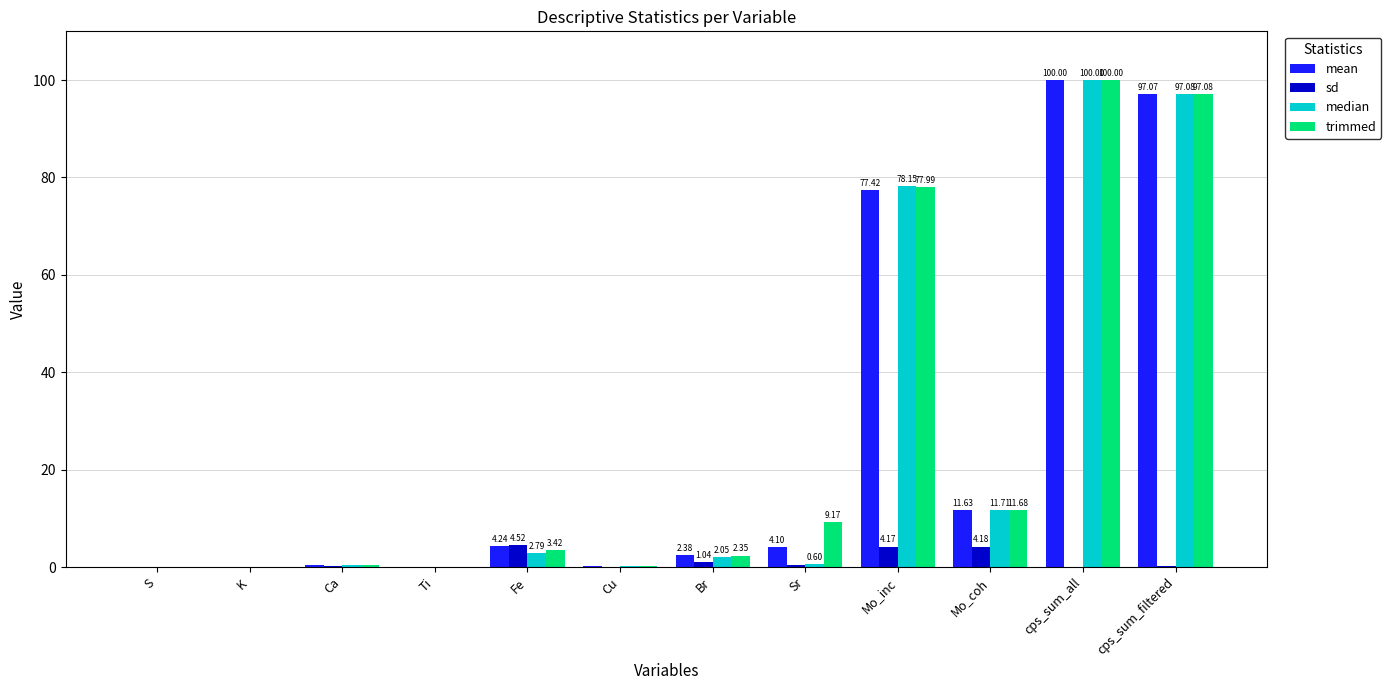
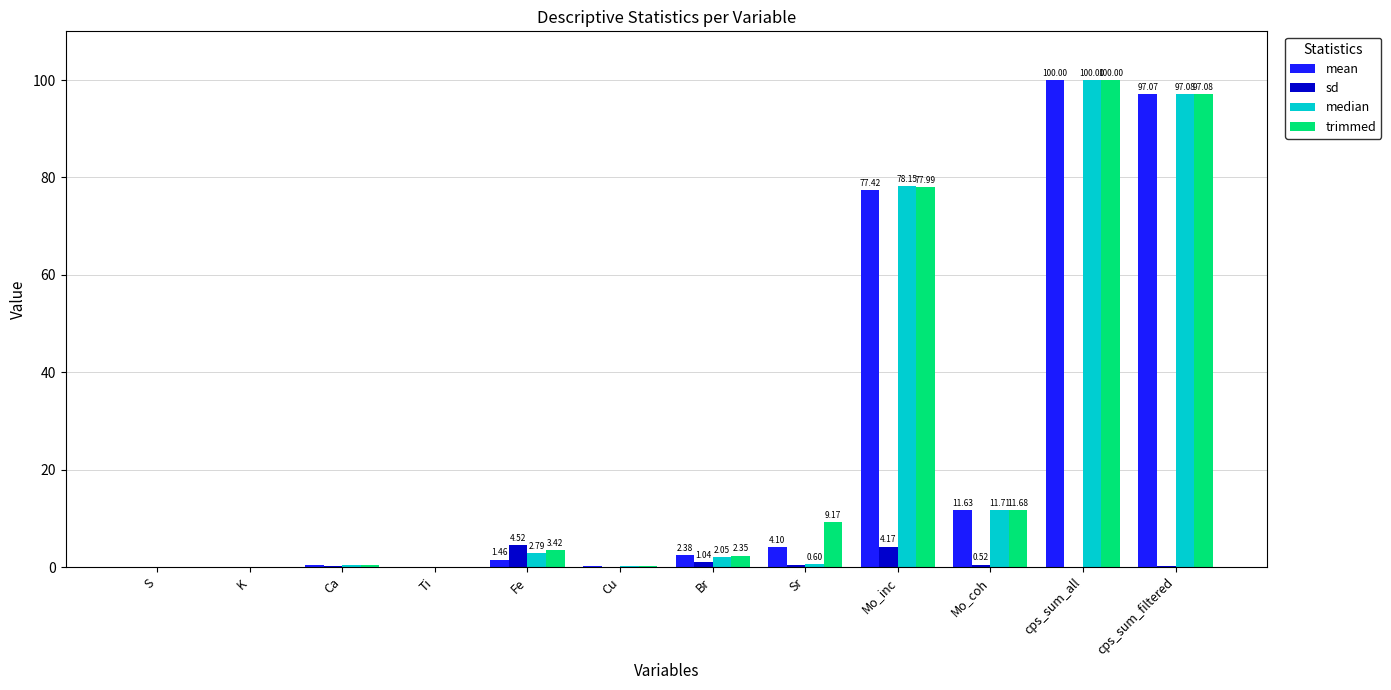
  {
    "mean": {
-     "Fe": 4.24,
+     "Fe": 1.46,
      "Br": 2.38,
      "Sr": 4.10,
      "Mo_inc": 77.42,
      "Mo_coh": 11.63,
      "cps_sum_all": 100.00,
      "cps_sum_filtered": 97.07
    },
    "sd": {
      "Fe": 4.52,
      "Br": 1.04,
      "Mo_inc": 4.17,
-     "Mo_coh": 4.18
+     "Mo_coh": 0.52
    },
    "median": {
      "Fe": 2.79,
      "Br": 2.05,
      "Sr": 0.60,
      "Mo_inc": 78.15,
      "Mo_coh": 11.71,
      "cps_sum_filtered": 97.08
    },
    "trimmed": {
      "Fe": 3.42,
      "Br": 2.35,
      "Sr": 9.17,
      "Mo_inc": 77.99,
      "Mo_coh": 11.68,
      "cps_sum_filtered": 97.08
    }
  }
